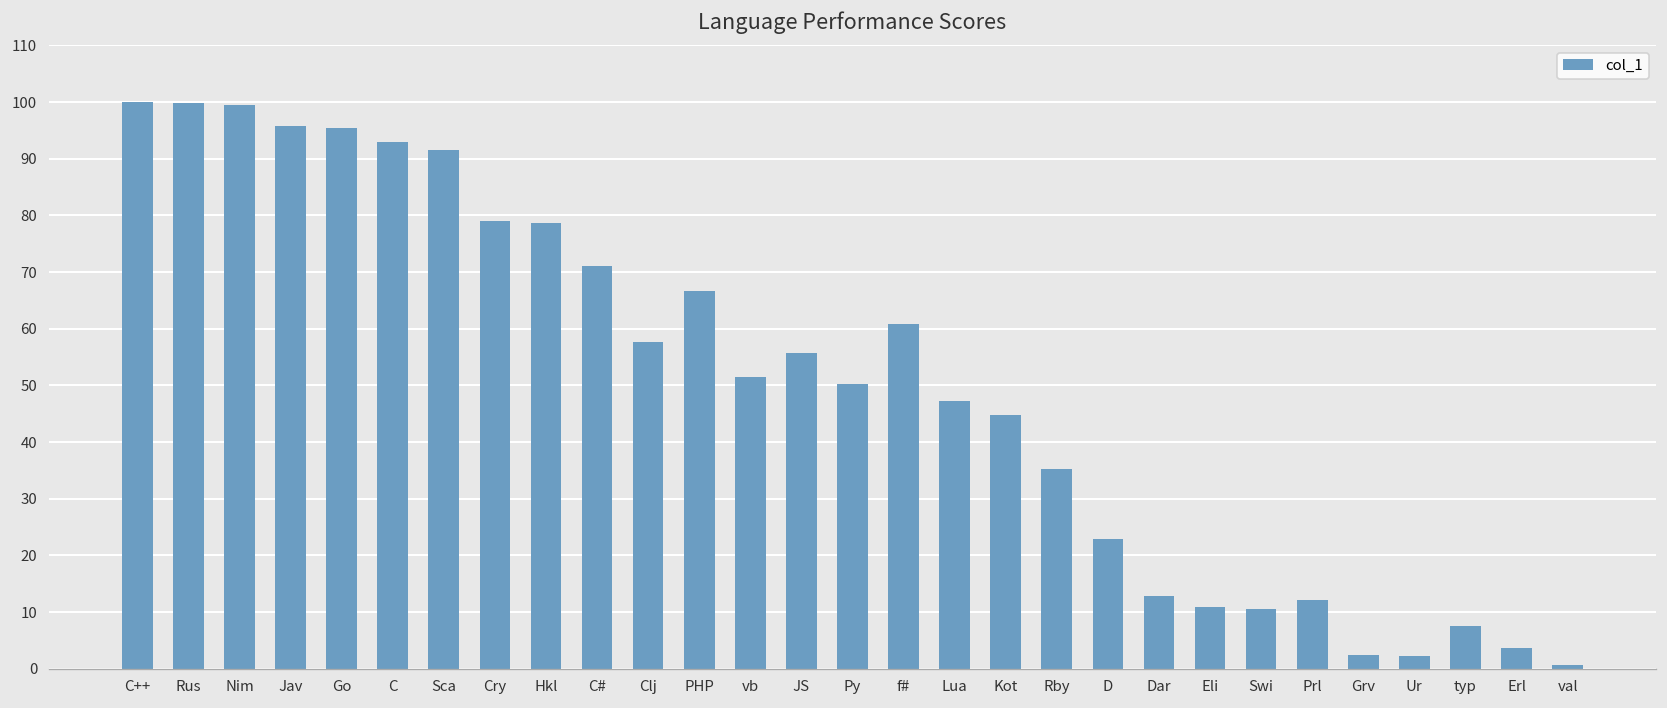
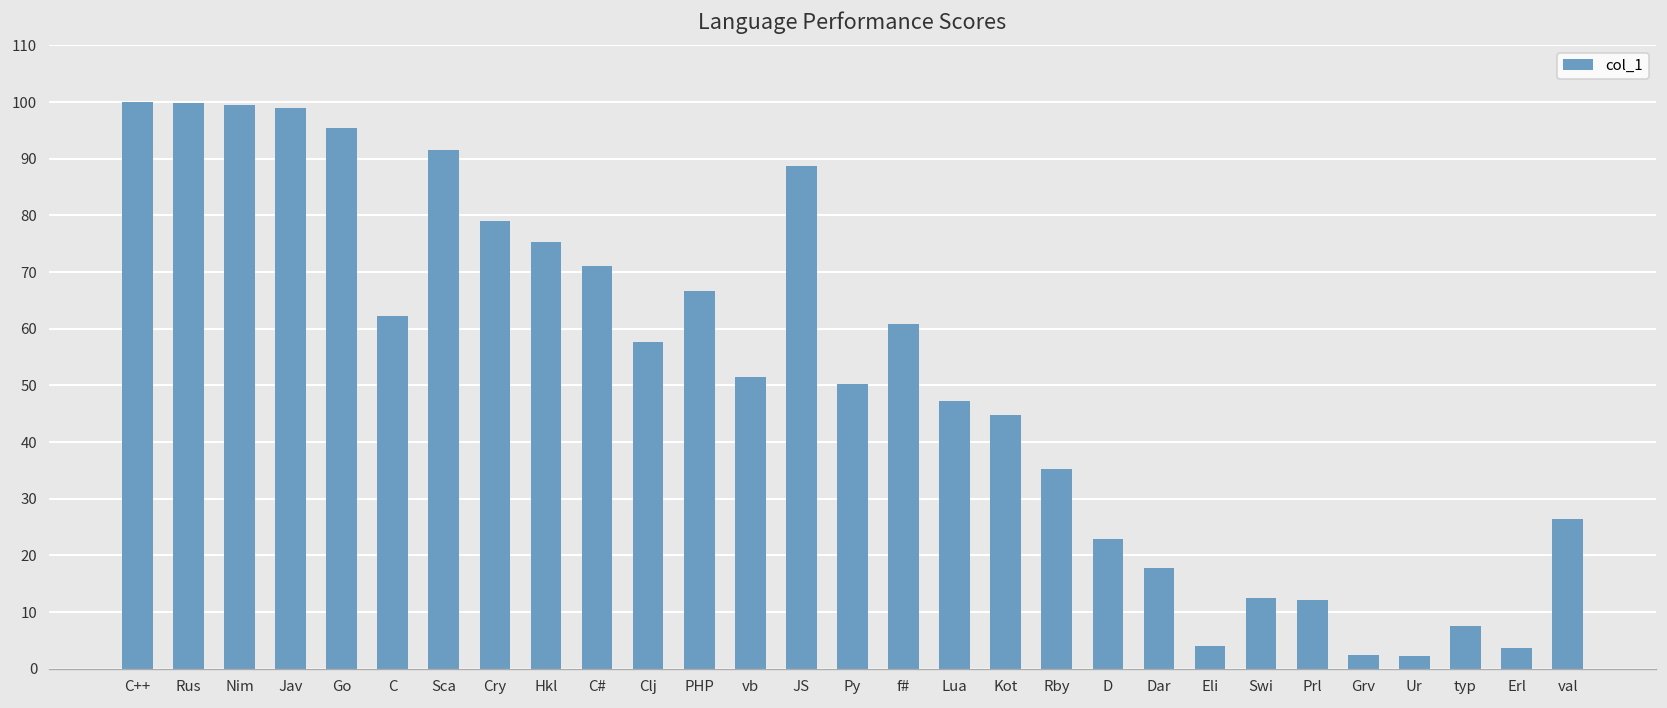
  {
    "C++": 100,
    "Rus": 100,
    "Nim": 100,
-   "Jav": 96,
+   "Jav": 99,
    "Go": 96,
-   "C": 93,
+   "C": 62,
    "Sca": 92,
    "Cry": 79,
-   "Hkl": 79,
+   "Hkl": 75,
    "C#": 71,
    "Clj": 58,
    "PHP": 67,
    "vb": 51,
-   "JS": 56,
+   "JS": 89,
    "Py": 50,
    "f#": 61,
    "Lua": 47,
    "Kot": 45,
    "Rby": 35,
    "D": 23,
-   "Dar": 13,
-   "Eli": 11,
-   "Swi": 11,
+   "Dar": 18,
+   "Eli": 4,
+   "Swi": 13,
    "Prl": 12,
    "Grv": 2,
    "Ur": 2,
    "typ": 8,
    "Erl": 4,
-   "val": 1
+   "val": 26
  }
